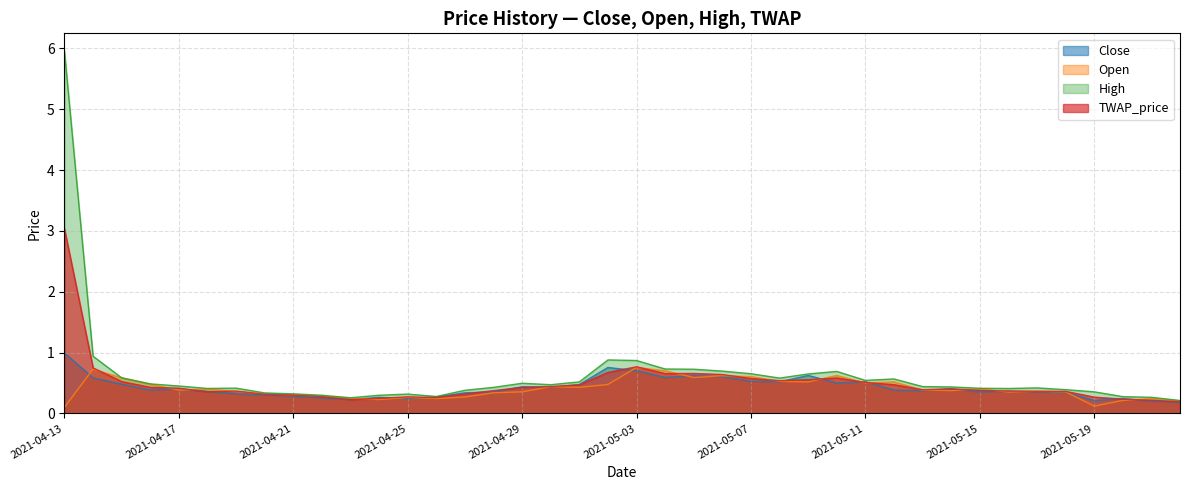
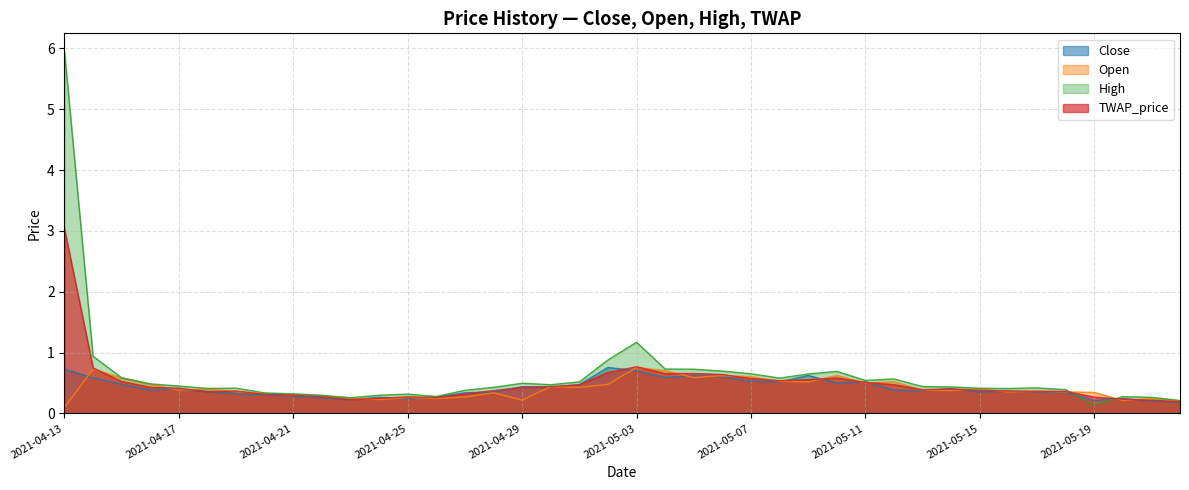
  {
    "Close": {
-     "2021-04-13": 1.0,
+     "2021-04-13": 0.7,
      "2021-05-03": 0.7,
      "2021-05-07": 0.5,
      "2021-05-19": 0.2
    },
    "Open": {
      "2021-04-13": 0.1,
-     "2021-04-29": 0.4,
-     "2021-05-19": 0.1
+     "2021-04-29": 0.2,
+     "2021-05-19": 0.3
    },
    "High": {
      "2021-04-13": 6.0,
      "2021-04-25": 0.3,
      "2021-04-29": 0.5,
-     "2021-05-03": 0.9,
+     "2021-05-03": 1.2,
      "2021-05-07": 0.7,
-     "2021-05-19": 0.4
+     "2021-05-19": 0.1
    },
    "TWAP_price": {
      "2021-04-13": 3.0,
      "2021-05-19": 0.3
    }
  }
